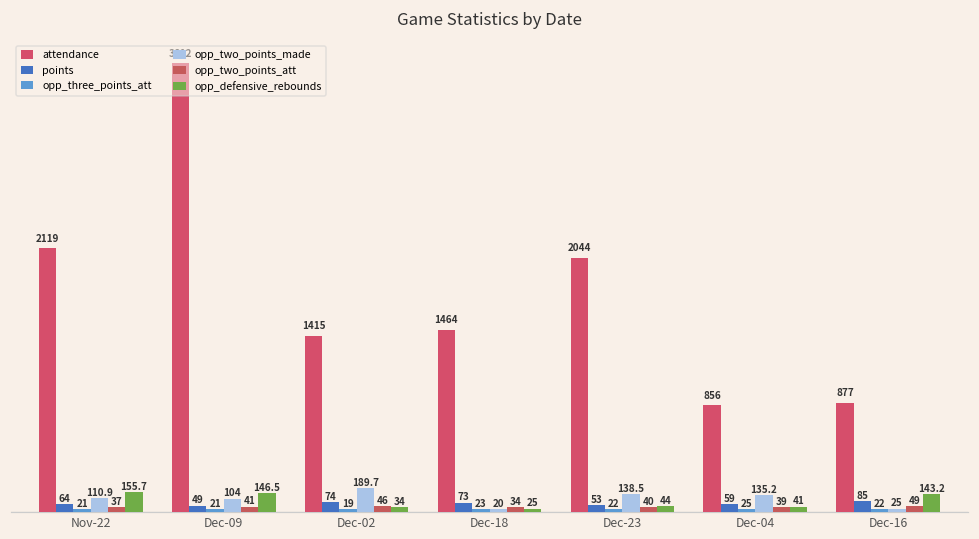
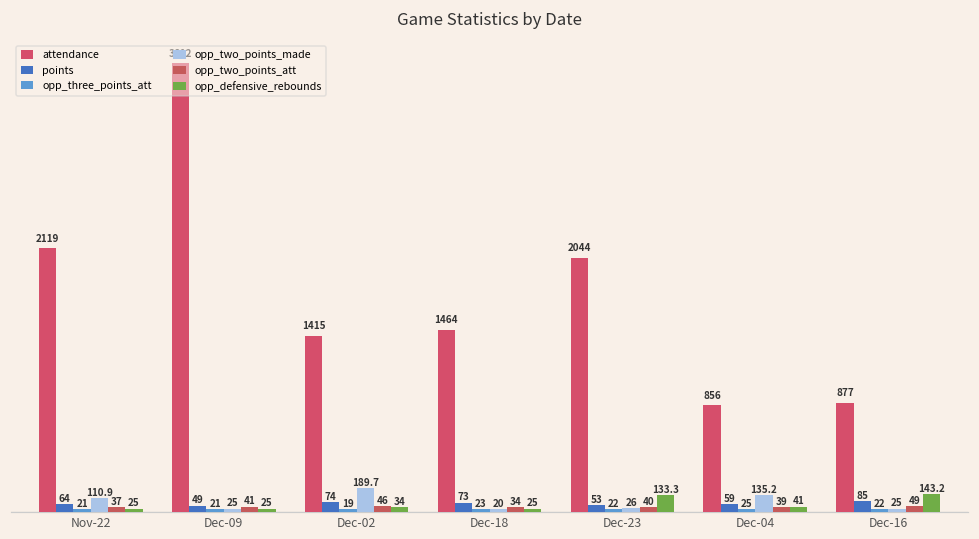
  {
    "opp_two_points_made": {
      "Nov-22": 110.9,
-     "Dec-09": 104,
+     "Dec-09": 25,
      "Dec-02": 189.7,
      "Dec-18": 20,
-     "Dec-23": 138.5,
+     "Dec-23": 26,
      "Dec-04": 135.2,
      "Dec-16": 25
    },
    "opp_defensive_rebounds": {
-     "Nov-22": 155.7,
-     "Dec-09": 146.5,
+     "Nov-22": 25,
+     "Dec-09": 25,
      "Dec-02": 34,
      "Dec-18": 25,
-     "Dec-23": 44,
+     "Dec-23": 133.3,
      "Dec-04": 41,
      "Dec-16": 143.2
    }
  }
